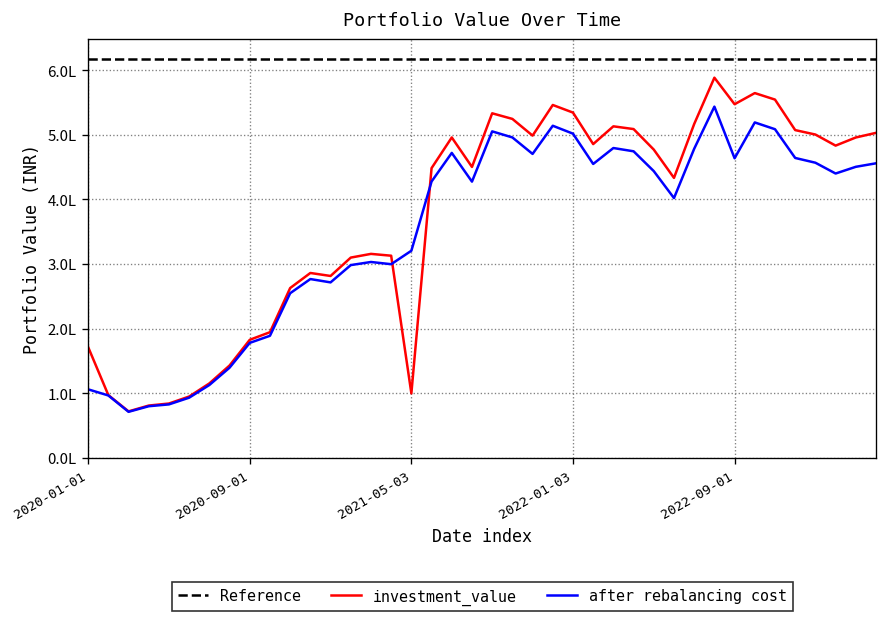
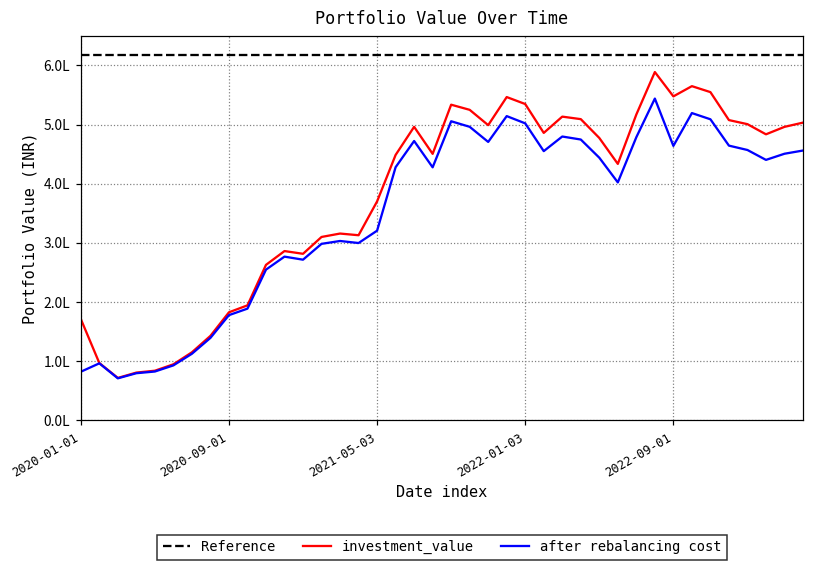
  {
    "investment_value": {
      "2020-01-01": "1.7L",
      "2020-09-01": "1.8L",
-     "2021-05-03": "1.0L",
+     "2021-05-03": "3.7L",
      "2022-01-03": "5.3L",
      "2022-09-01": "5.5L"
    },
    "after rebalancing cost": {
-     "2020-01-01": "1.1L",
+     "2020-01-01": "0.8L",
      "2020-09-01": "1.8L",
      "2021-05-03": "3.2L",
      "2022-01-03": "5.0L",
      "2022-09-01": "4.6L"
    }
  }
